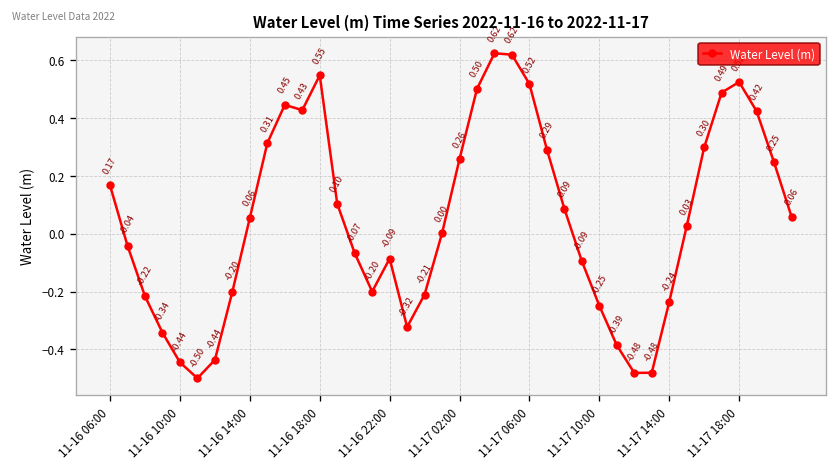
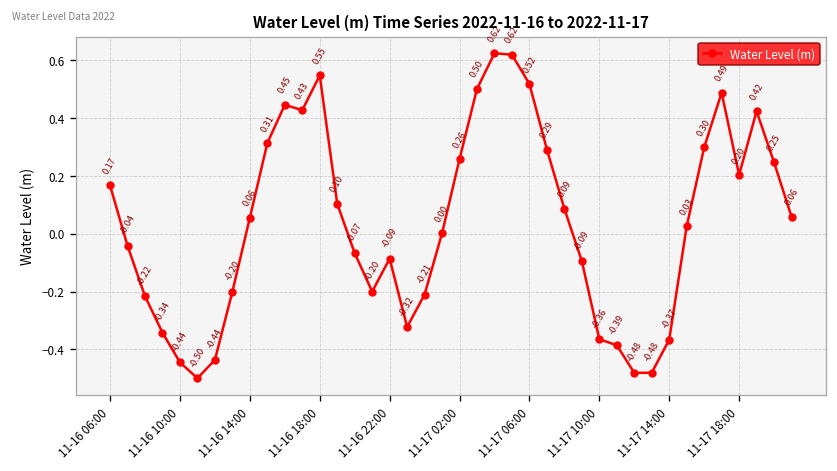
  {
    "11-16 06:00": 0.17,
    "11-16 10:00": -0.44,
    "11-16 14:00": 0.06,
    "11-16 18:00": 0.55,
    "11-16 22:00": -0.09,
    "11-17 02:00": 0.26,
    "11-17 06:00": 0.52,
-   "11-17 10:00": -0.25,
-   "11-17 14:00": -0.24,
-   "11-17 18:00": 0.52
+   "11-17 10:00": -0.36,
+   "11-17 14:00": -0.37,
+   "11-17 18:00": 0.20
  }
